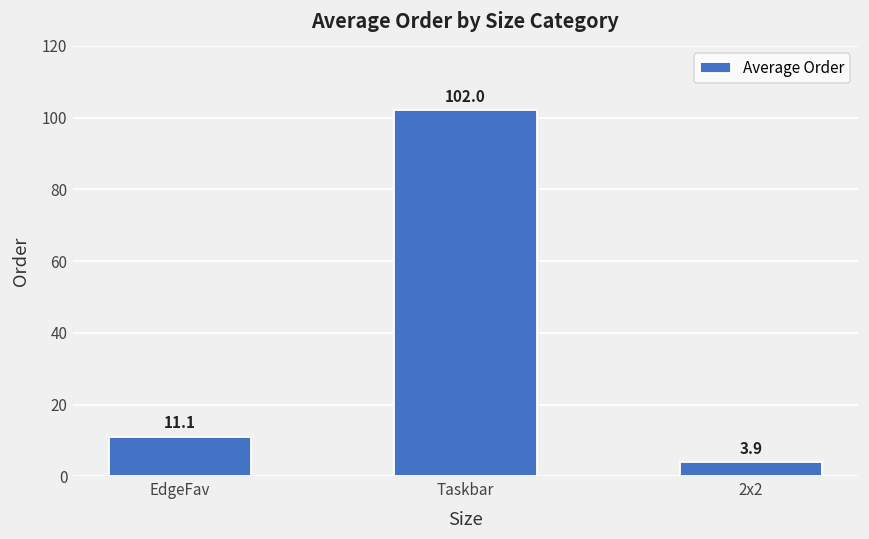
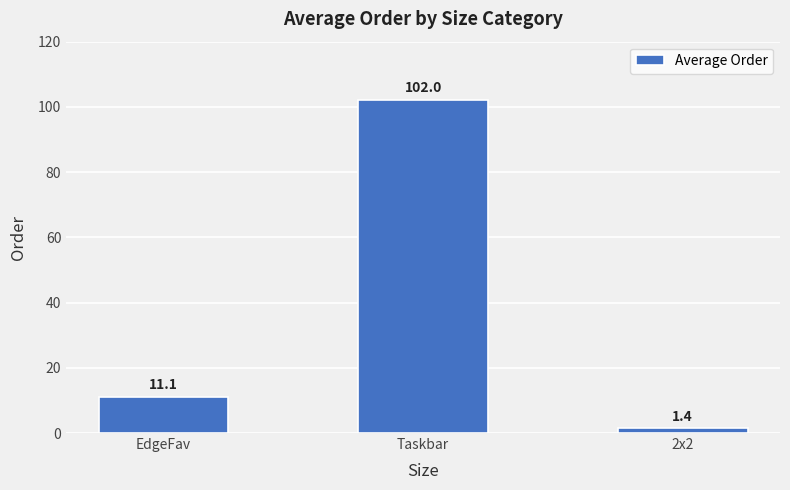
  {
    "EdgeFav": 11.1,
    "Taskbar": 102.0,
-   "2x2": 3.9
+   "2x2": 1.4
  }
